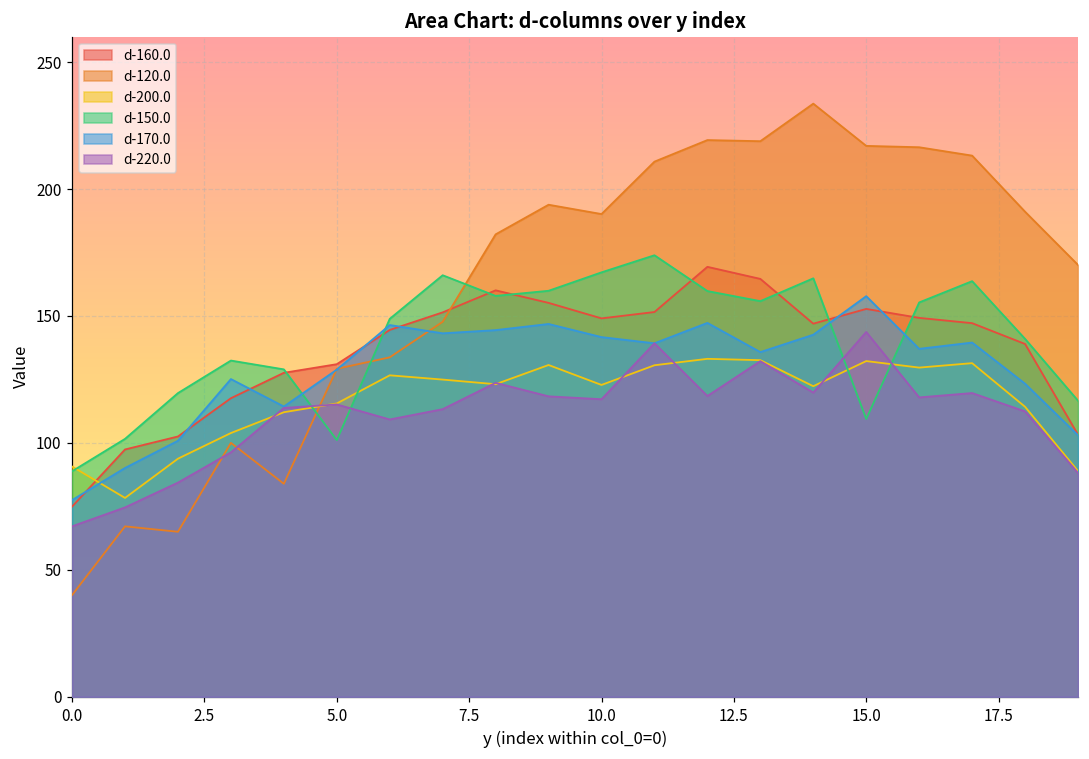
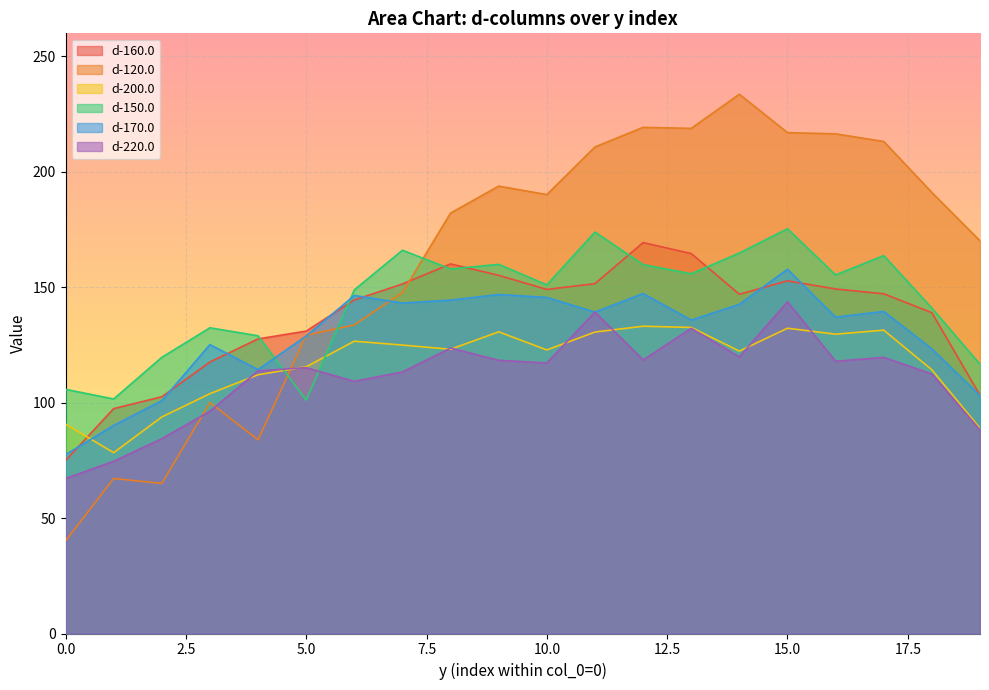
  {
    "d-200.0": {
      "0.0": 91,
      "10.0": 123,
      "15.0": 132
    },
    "d-150.0": {
-     "0.0": 89,
+     "0.0": 106,
      "5.0": 101,
-     "10.0": 167,
-     "15.0": 109
+     "10.0": 151,
+     "15.0": 175
    },
    "d-170.0": {
      "0.0": 78,
-     "10.0": 142,
+     "10.0": 146,
      "15.0": 158
    },
    "d-220.0": {
      "0.0": 67,
      "10.0": 117,
      "15.0": 144
    }
  }
